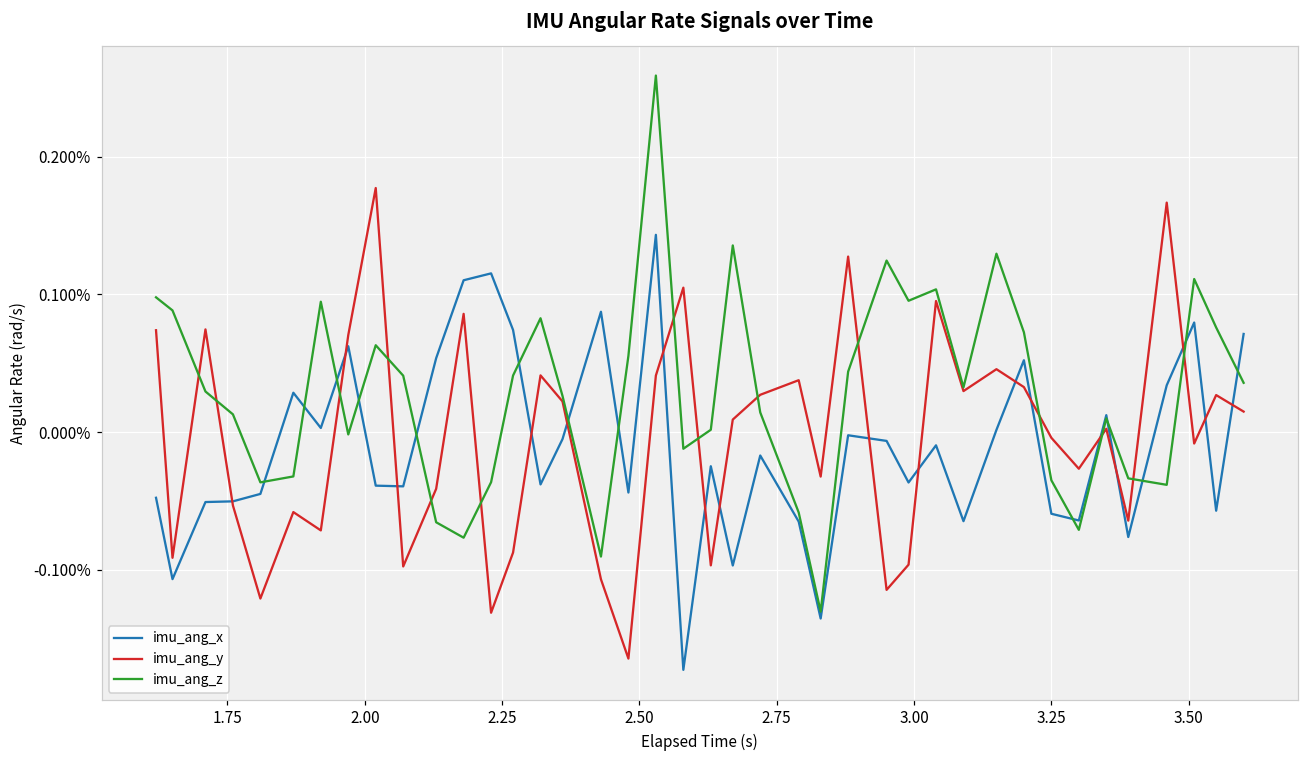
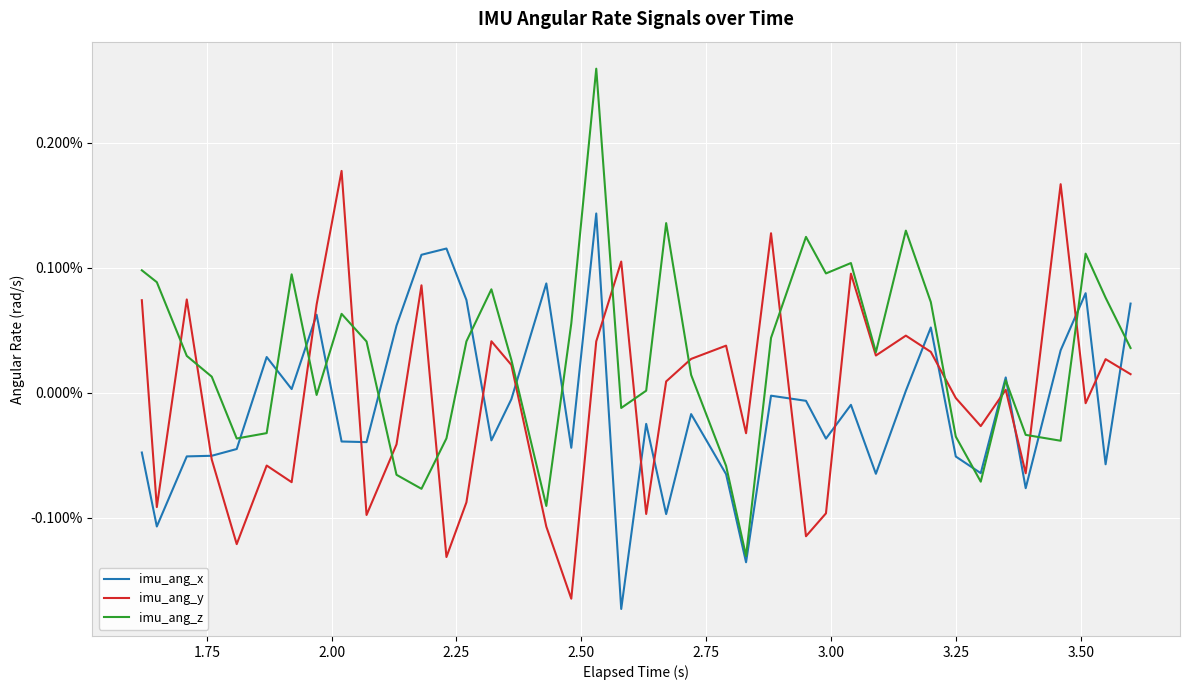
  {
    "imu_ang_x": {
-     "3.25": "-0.059%"
+     "3.25": "-0.051%"
    },
    "imu_ang_y": {
      "3.25": "-0.004%"
    },
    "imu_ang_z": {
      "3.25": "-0.035%"
    }
  }
